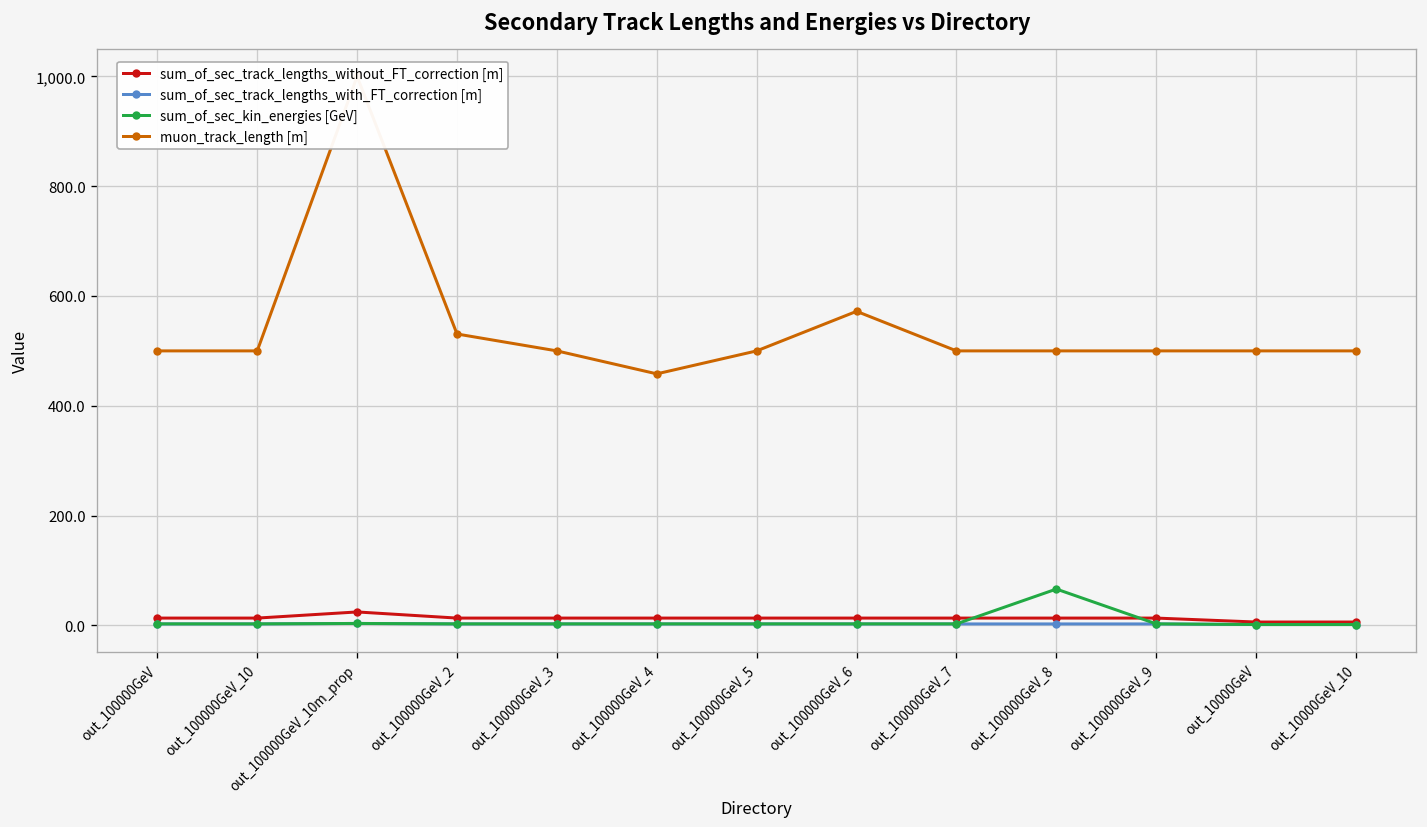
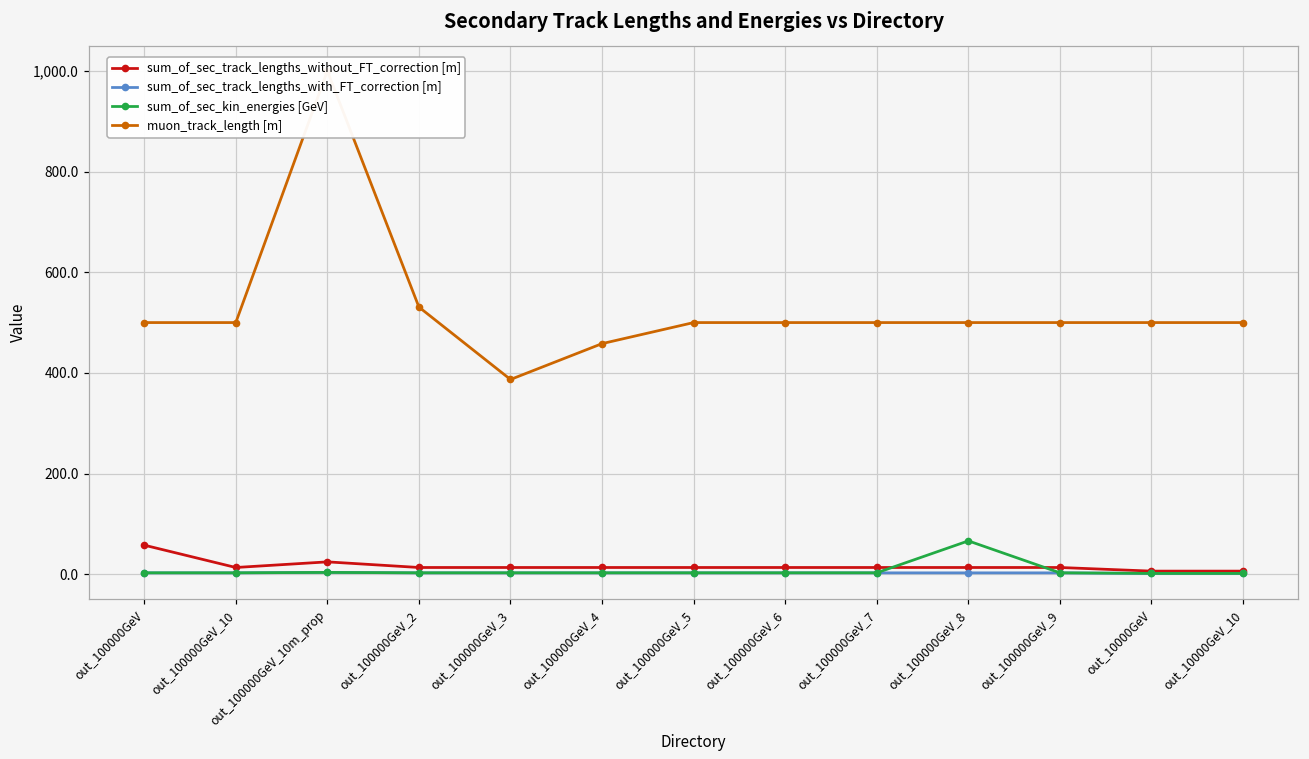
  {
    "sum_of_sec_track_lengths_without_FT_correction [m]": {
-     "out_100000GeV": 10,
+     "out_100000GeV": 60,
      "out_100000GeV_10": 10,
      "out_100000GeV_10m_prop": 20,
      "out_100000GeV_2": 10,
      "out_100000GeV_3": 10,
      "out_100000GeV_4": 10,
      "out_100000GeV_5": 10,
      "out_100000GeV_6": 10,
      "out_100000GeV_7": 10,
      "out_100000GeV_8": 10,
      "out_100000GeV_9": 10
    },
    "sum_of_sec_track_lengths_with_FT_correction [m]": {
      "out_100000GeV_8": 0
    },
    "sum_of_sec_kin_energies [GeV]": {
      "out_100000GeV_8": 70
    },
    "muon_track_length [m]": {
      "out_100000GeV": 500,
      "out_100000GeV_10": 500,
      "out_100000GeV_2": 530,
-     "out_100000GeV_3": 500,
+     "out_100000GeV_3": 390,
      "out_100000GeV_4": 460,
      "out_100000GeV_5": 500,
-     "out_100000GeV_6": 570,
+     "out_100000GeV_6": 500,
      "out_100000GeV_7": 500,
      "out_100000GeV_8": 500,
      "out_100000GeV_9": 500,
      "out_10000GeV": 500,
      "out_10000GeV_10": 500
    }
  }
